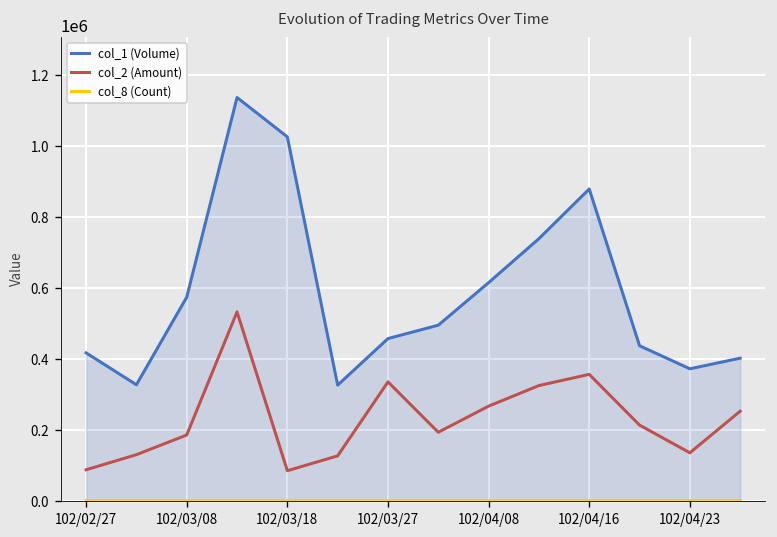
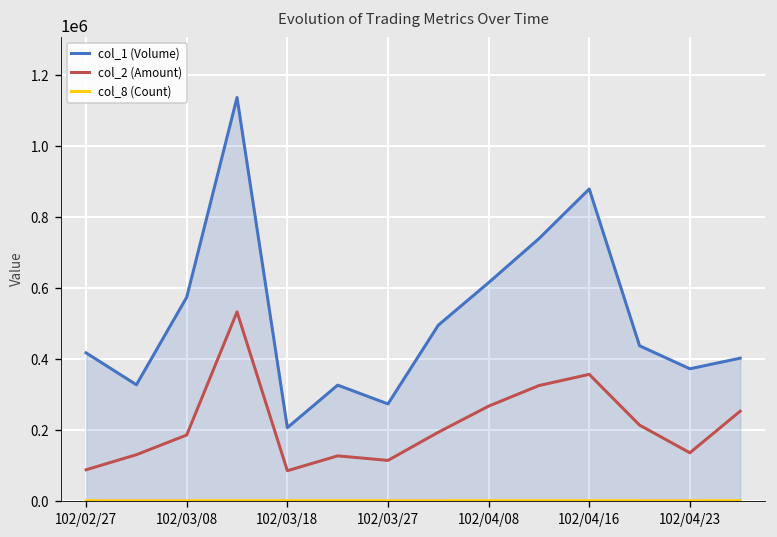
  {
    "col_1 (Volume)": {
      "102/02/27": 420000,
      "102/03/08": 570000,
-     "102/03/18": 1030000,
-     "102/03/27": 460000,
+     "102/03/18": 210000,
+     "102/03/27": 270000,
      "102/04/08": 620000,
      "102/04/16": 880000,
      "102/04/23": 370000
    },
    "col_2 (Amount)": {
      "102/02/27": 90000,
      "102/03/08": 190000,
      "102/03/18": 80000,
-     "102/03/27": 340000,
+     "102/03/27": 110000,
      "102/04/08": 270000,
      "102/04/16": 360000,
      "102/04/23": 140000
    },
    "col_8 (Count)": {
      "102/02/27": 0,
      "102/03/08": 0,
      "102/03/18": 0,
      "102/03/27": 0,
      "102/04/08": 0,
      "102/04/16": 0,
      "102/04/23": 0
    }
  }
